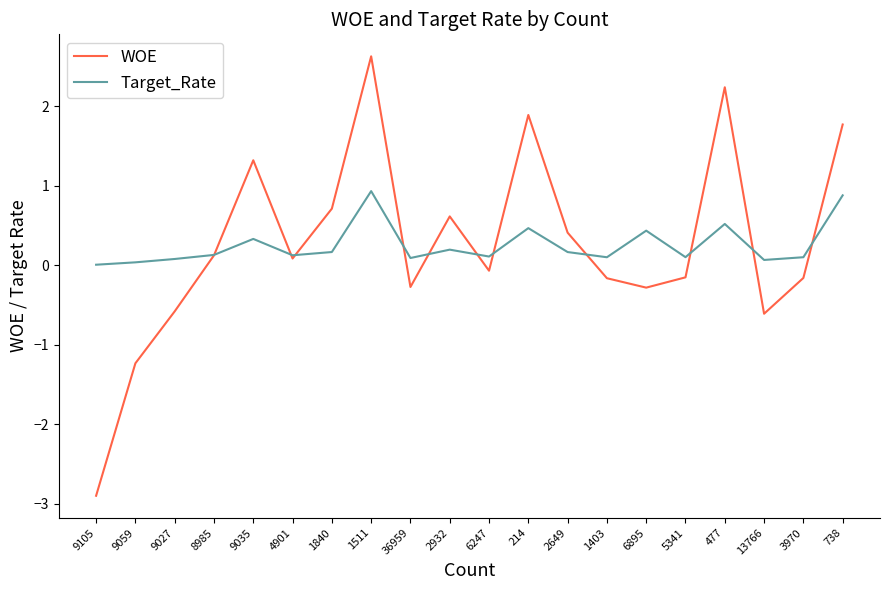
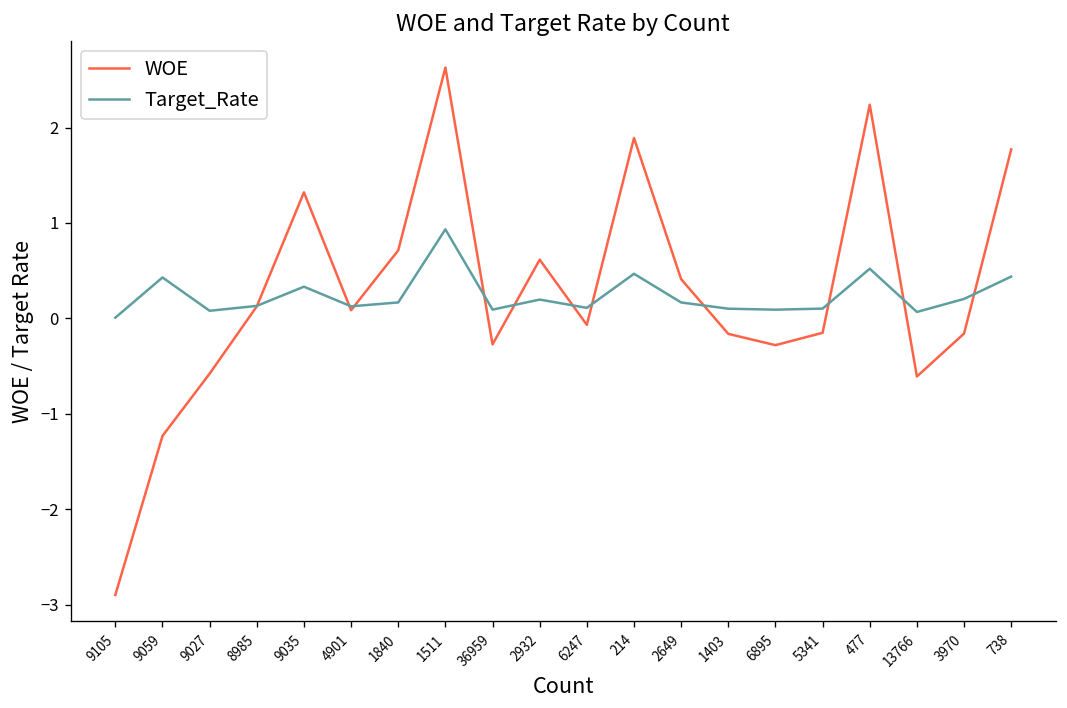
  {
    "WOE": {
      "9105": -2.9,
      "9059": -1.2,
      "9027": -0.6,
      "9035": 1.3,
      "4901": 0.1,
      "1840": 0.7,
      "1511": 2.6,
      "36959": -0.3,
      "2932": 0.6,
      "6247": -0.1,
      "214": 1.9,
      "2649": 0.4,
      "1403": -0.2,
      "6895": -0.3,
      "5341": -0.2,
      "477": 2.2,
      "13766": -0.6,
      "3970": -0.2,
      "738": 1.8
    },
    "Target_Rate": {
      "9105": 0.0,
-     "9059": 0.0,
+     "9059": 0.4,
      "9027": 0.1,
      "9035": 0.3,
      "4901": 0.1,
      "1840": 0.2,
      "1511": 0.9,
      "36959": 0.1,
      "2932": 0.2,
      "6247": 0.1,
      "214": 0.5,
      "2649": 0.2,
      "1403": 0.1,
-     "6895": 0.4,
+     "6895": 0.1,
      "5341": 0.1,
      "477": 0.5,
      "13766": 0.1,
-     "3970": 0.1,
-     "738": 0.9
+     "3970": 0.2,
+     "738": 0.4
    }
  }
